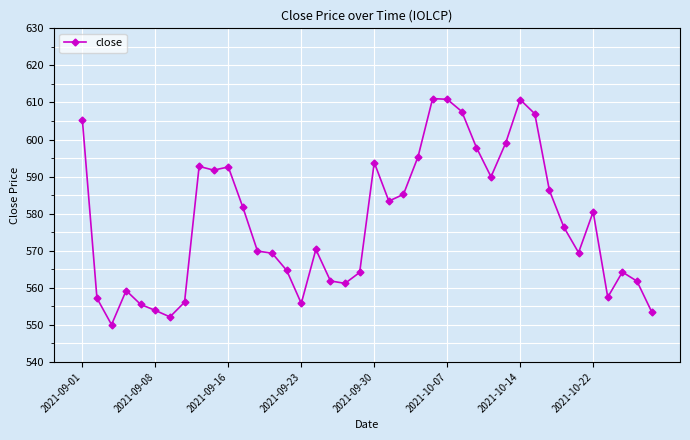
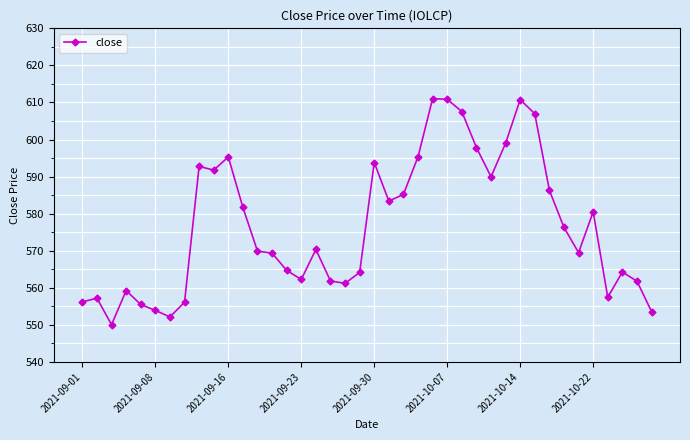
  {
-   "2021-09-01": 605,
+   "2021-09-01": 556,
    "2021-09-08": 554,
-   "2021-09-16": 593,
-   "2021-09-23": 556,
+   "2021-09-16": 595,
+   "2021-09-23": 562,
    "2021-09-30": 594,
    "2021-10-07": 611,
    "2021-10-14": 611,
    "2021-10-22": 581
  }
